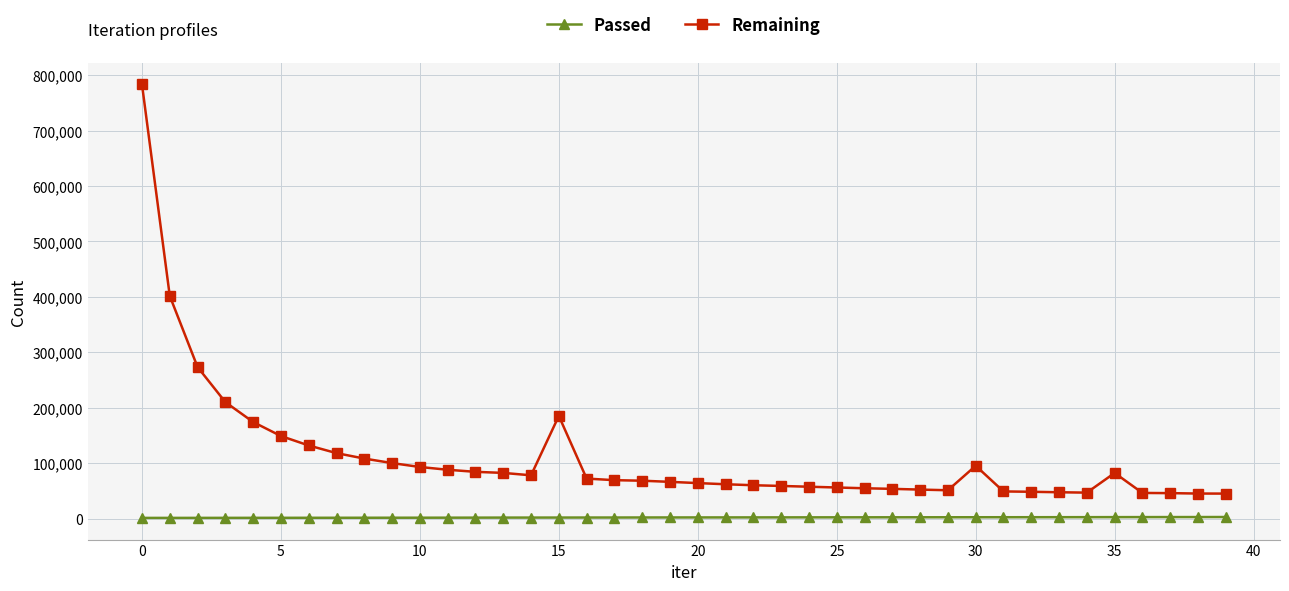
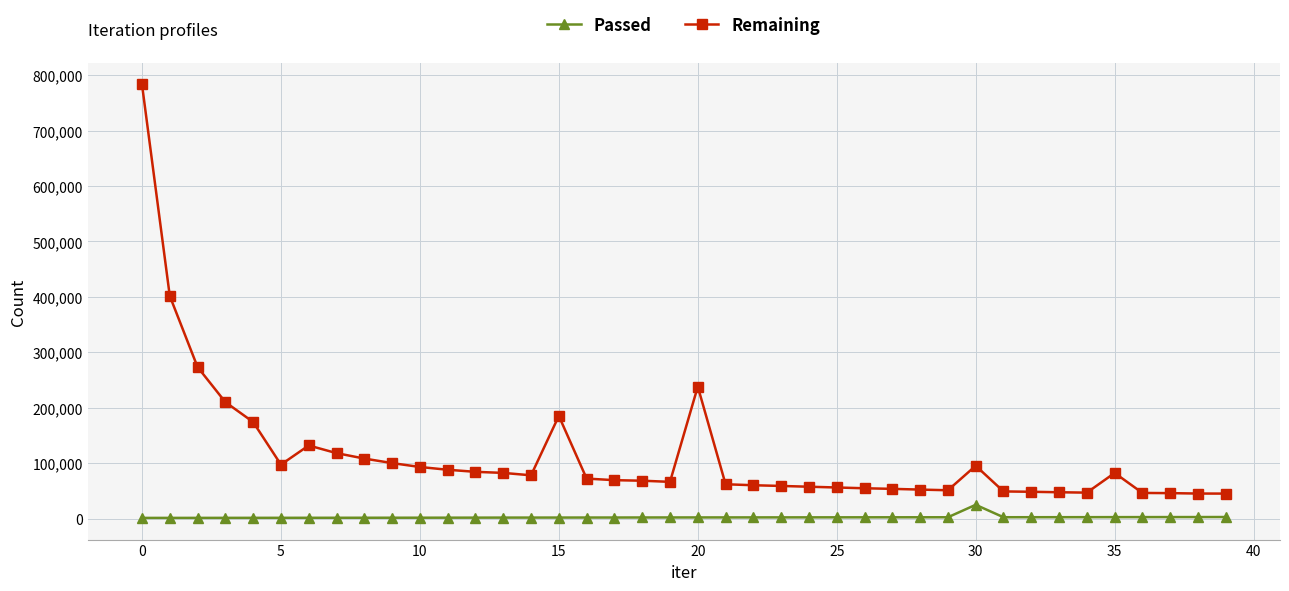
  {
    "Passed": {
      "0": "0",
      "5": "0",
      "10": "0",
      "15": "0",
      "20": "0",
      "25": "0",
-     "30": "0",
+     "30": "20,000",
      "35": "0"
    },
    "Remaining": {
      "0": "780,000",
-     "5": "150,000",
+     "5": "100,000",
      "10": "90,000",
      "15": "190,000",
-     "20": "60,000",
+     "20": "240,000",
      "25": "60,000",
      "30": "100,000",
      "35": "80,000"
    }
  }
